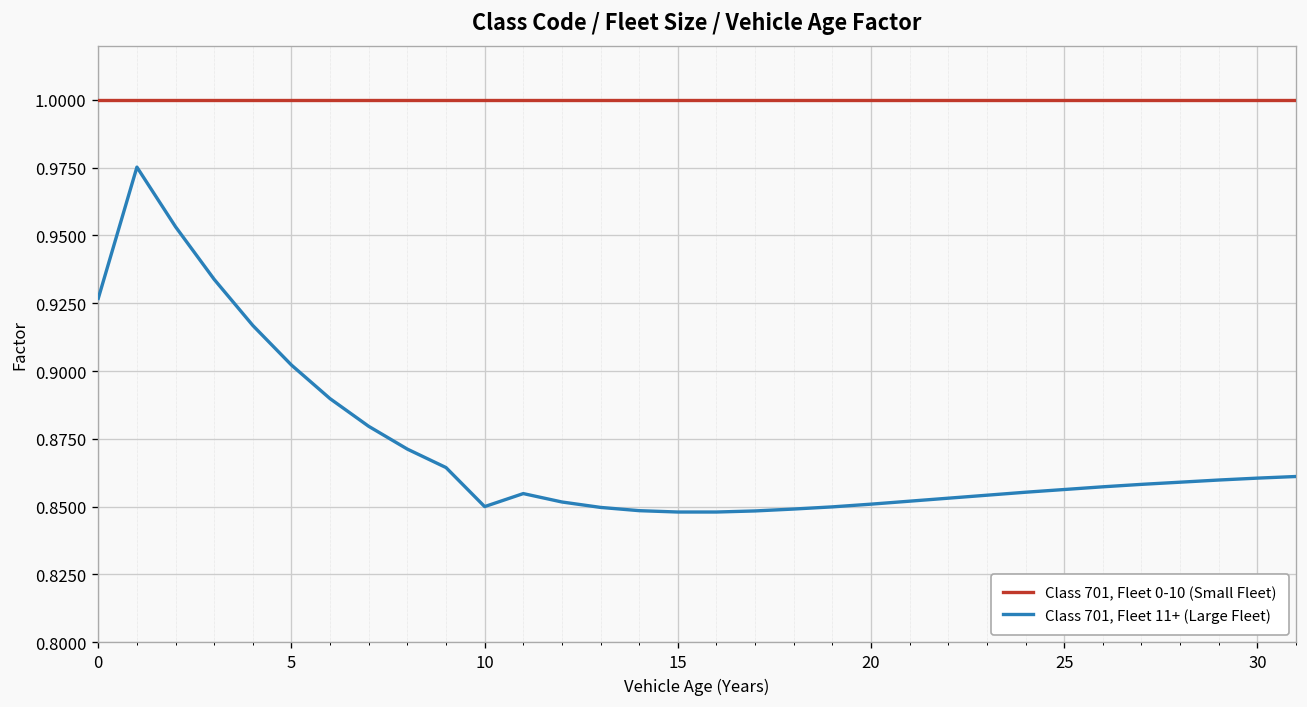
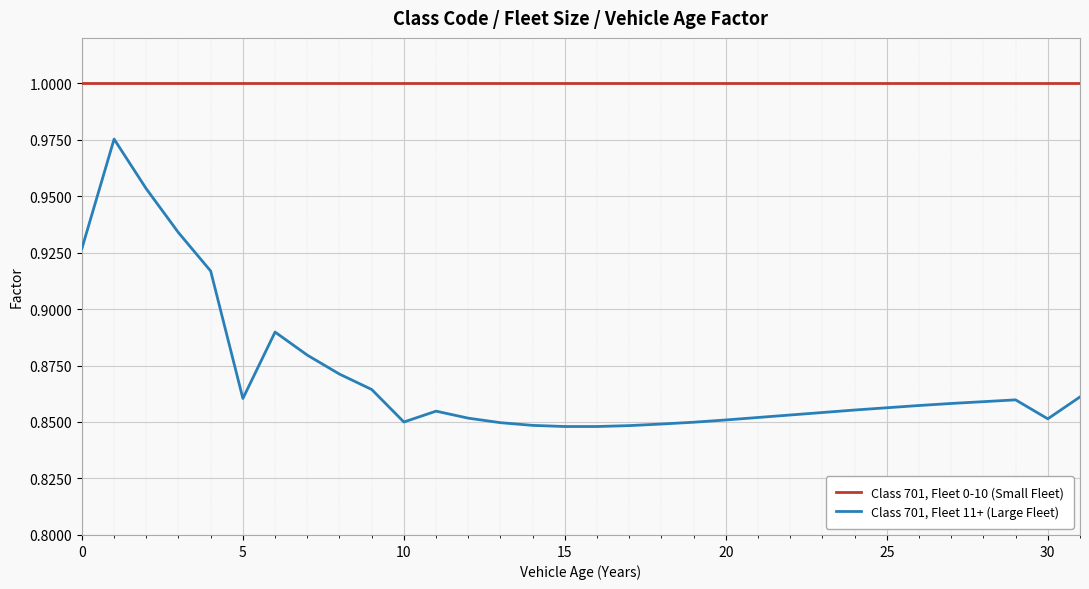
  {
    "Class 701, Fleet 0-10 (Small Fleet)": {
      "0": 1.000,
      "5": 1.000,
      "10": 1.000,
      "15": 1.000,
      "20": 1.000,
      "25": 1.000,
      "30": 1.000
    },
    "Class 701, Fleet 11+ (Large Fleet)": {
      "0": 0.927,
-     "5": 0.902,
+     "5": 0.860,
      "10": 0.850,
      "15": 0.848,
      "20": 0.851,
      "25": 0.856,
-     "30": 0.861
+     "30": 0.851
    }
  }
